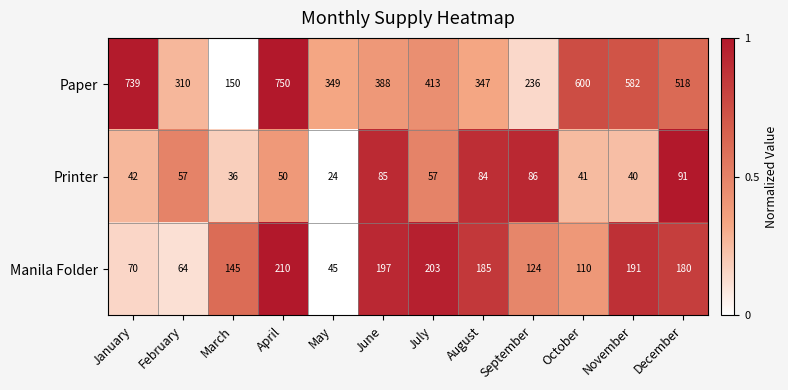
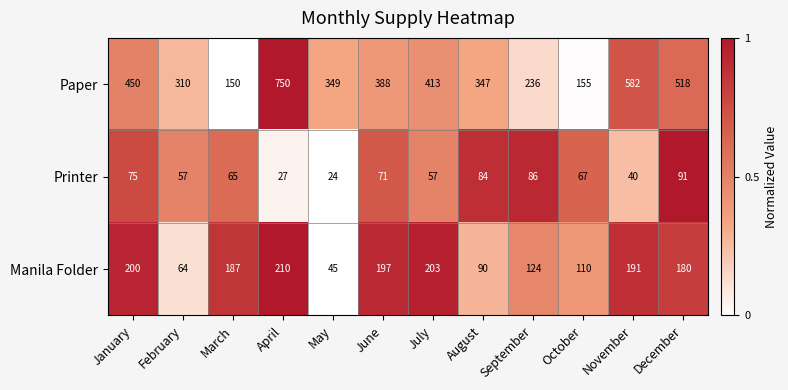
  {
    "Paper": {
-     "January": 739,
+     "January": 450,
      "February": 310,
      "March": 150,
      "April": 750,
      "May": 349,
      "June": 388,
      "July": 413,
      "August": 347,
      "September": 236,
-     "October": 600,
+     "October": 155,
      "November": 582,
      "December": 518
    },
    "Printer": {
-     "January": 42,
+     "January": 75,
      "February": 57,
-     "March": 36,
-     "April": 50,
+     "March": 65,
+     "April": 27,
      "May": 24,
-     "June": 85,
+     "June": 71,
      "July": 57,
      "August": 84,
      "September": 86,
-     "October": 41,
+     "October": 67,
      "November": 40,
      "December": 91
    },
    "Manila Folder": {
-     "January": 70,
+     "January": 200,
      "February": 64,
-     "March": 145,
+     "March": 187,
      "April": 210,
      "May": 45,
      "June": 197,
      "July": 203,
-     "August": 185,
+     "August": 90,
      "September": 124,
      "October": 110,
      "November": 191,
      "December": 180
    }
  }
